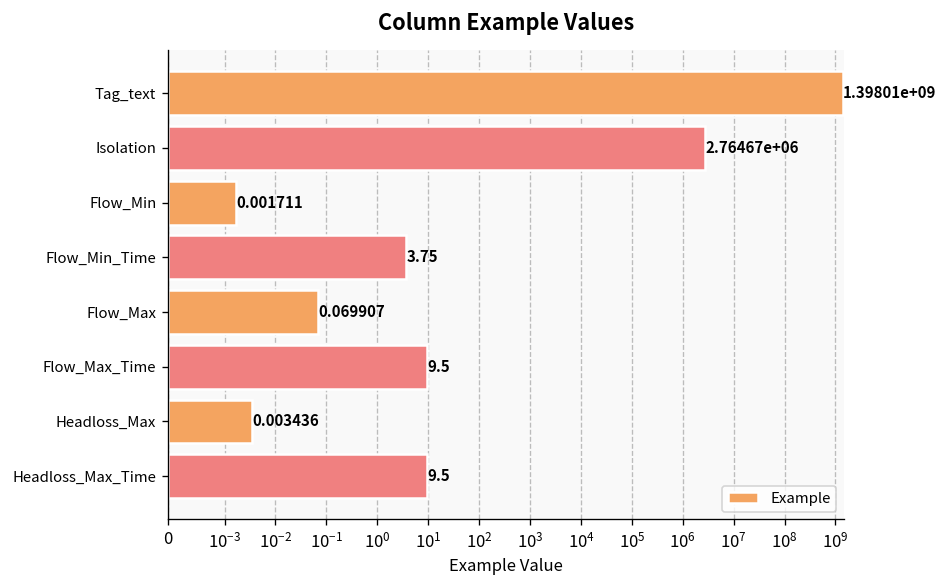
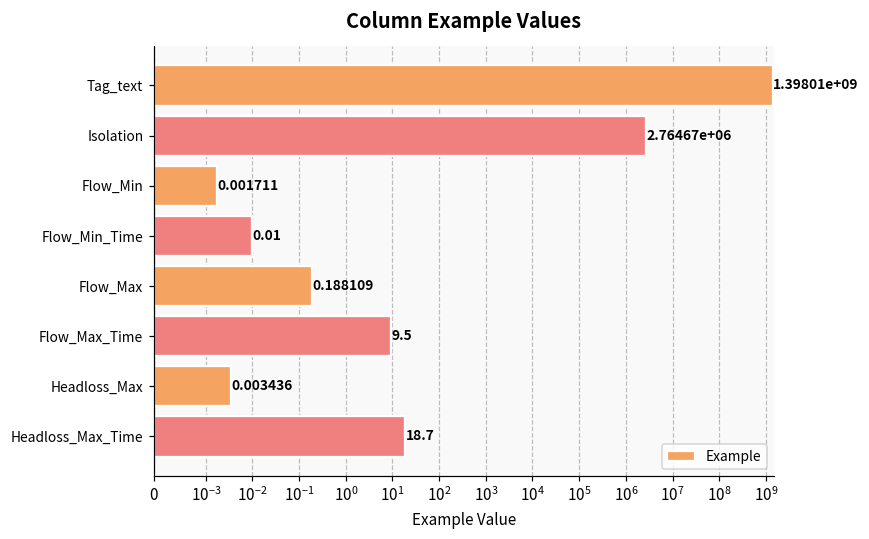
  {
    "Flow_Min": 0.001711,
-   "Flow_Min_Time": 3.75,
-   "Flow_Max": 0.069907,
+   "Flow_Min_Time": 0.01,
+   "Flow_Max": 0.188109,
    "Flow_Max_Time": 9.5,
    "Headloss_Max": 0.003436,
-   "Headloss_Max_Time": 9.5
+   "Headloss_Max_Time": 18.7
  }
